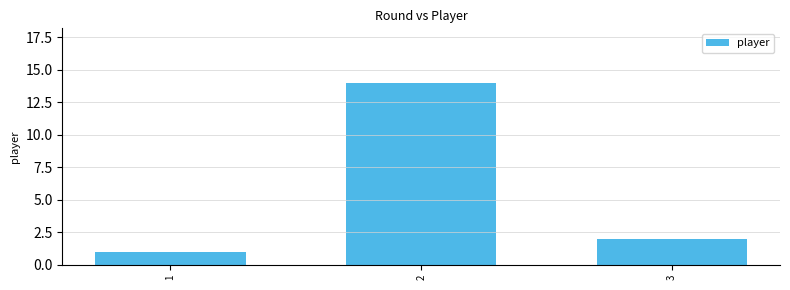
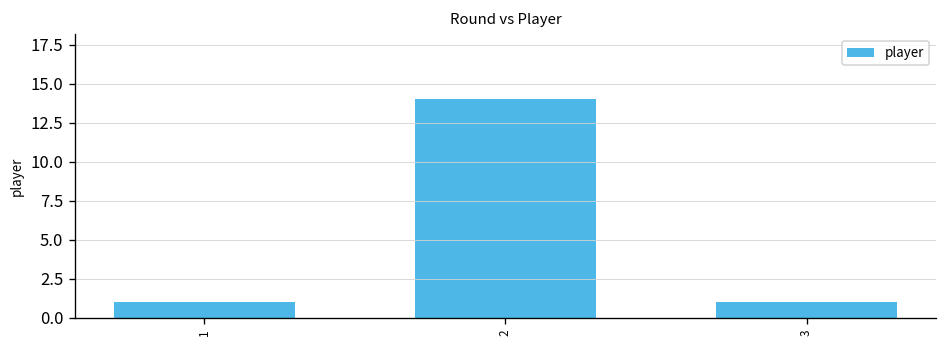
  {
    "1": 1,
    "2": 14,
-   "3": 2
+   "3": 1
  }
